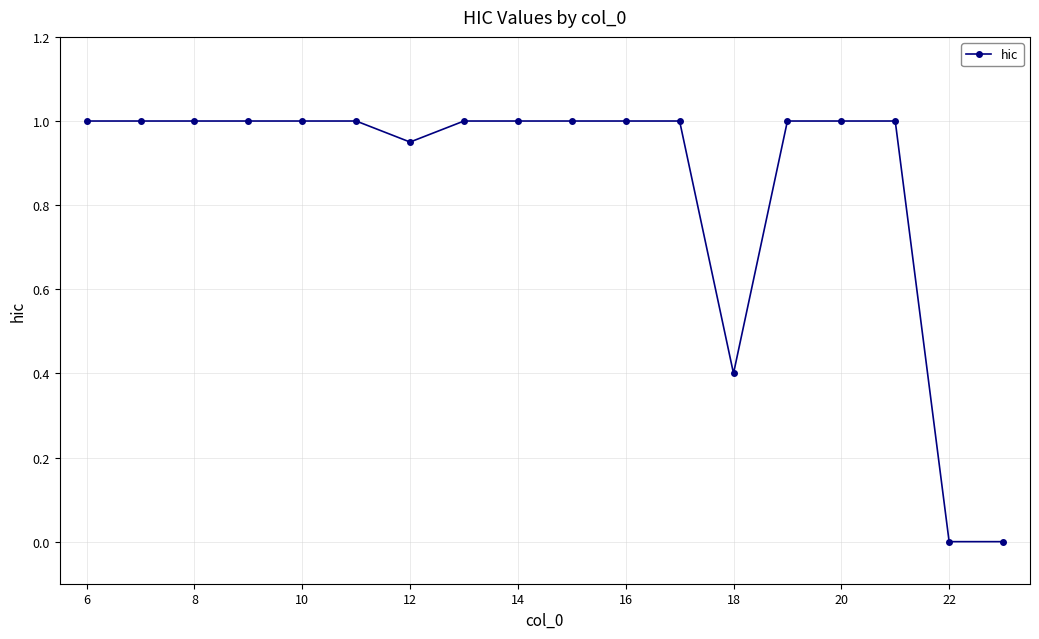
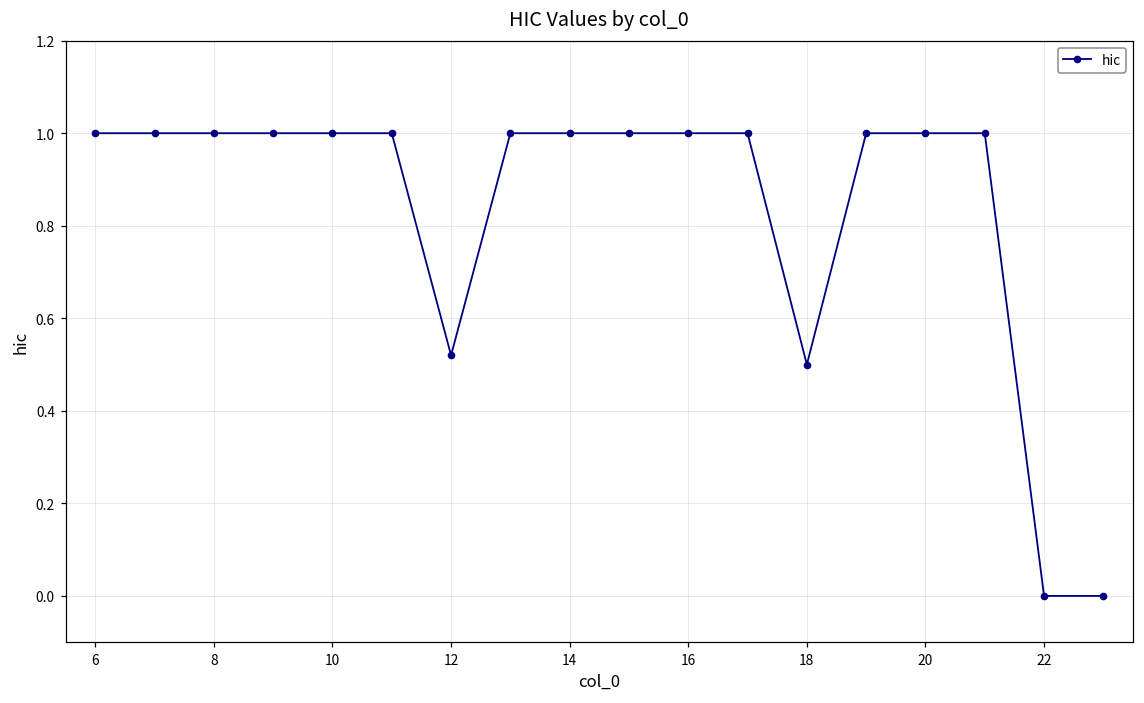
  {
    "6": 1.00,
    "8": 1.00,
    "10": 1.00,
-   "12": 0.95,
+   "12": 0.52,
    "14": 1.00,
    "16": 1.00,
-   "18": 0.4,
+   "18": 0.5,
    "20": 1.00,
    "22": 0.00
  }
